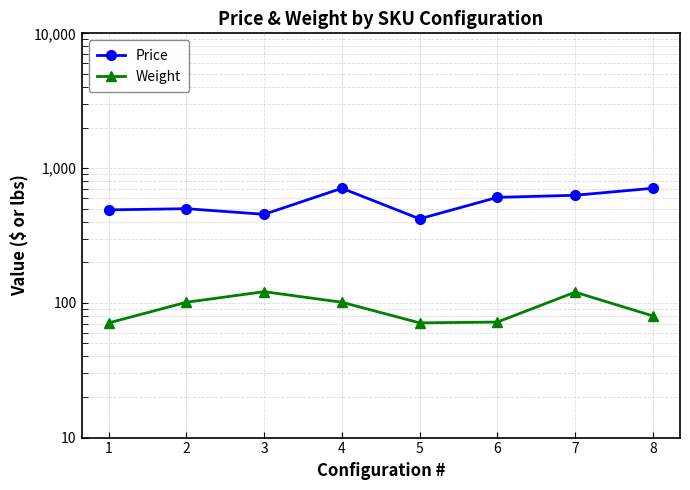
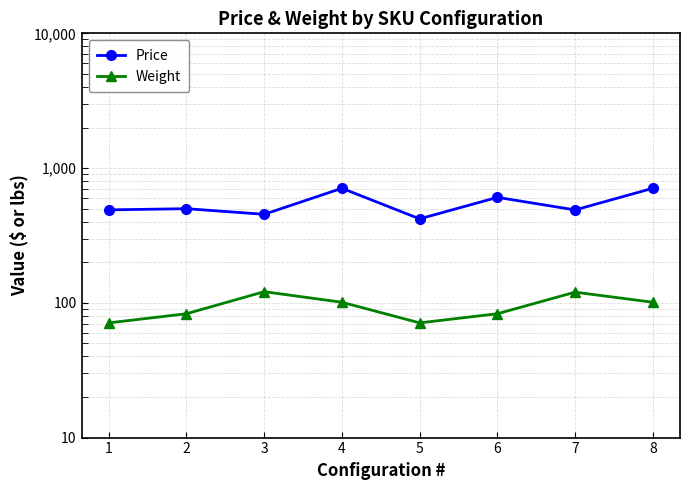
  {
    "Price": {
      "1": 490,
      "2": 500,
      "3": 450,
      "4": 700,
      "5": 420,
      "6": 600,
-     "7": 600,
+     "7": 490,
      "8": 700
    },
    "Weight": {
      "1": 70,
-     "2": 100,
+     "2": 80,
      "3": 120,
      "4": 100,
      "5": 70,
-     "6": 70,
+     "6": 80,
      "7": 120,
-     "8": 80
+     "8": 100
    }
  }
